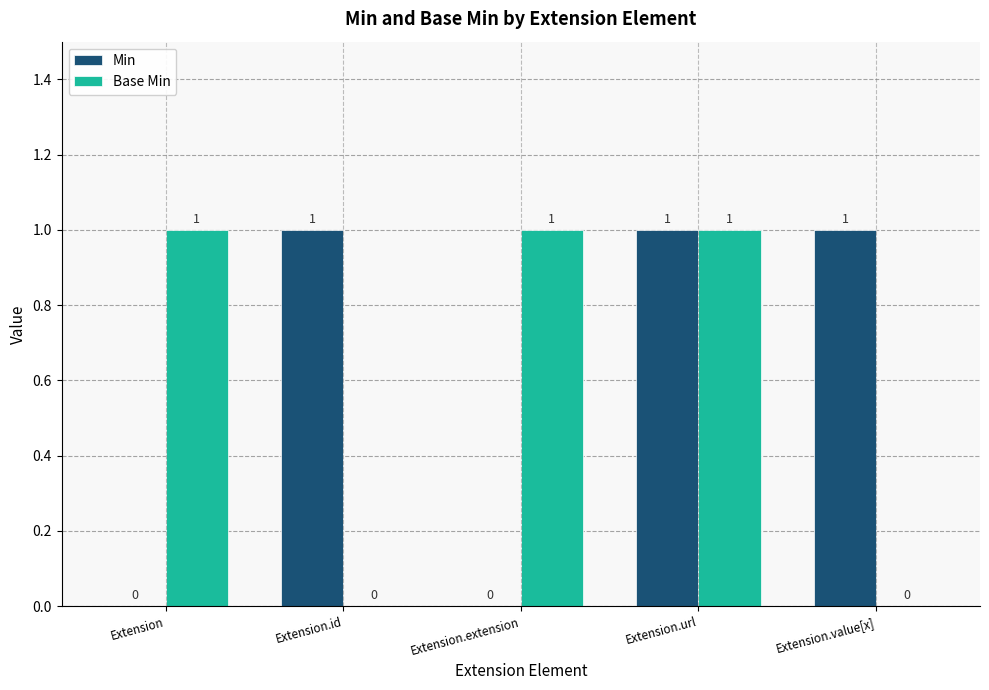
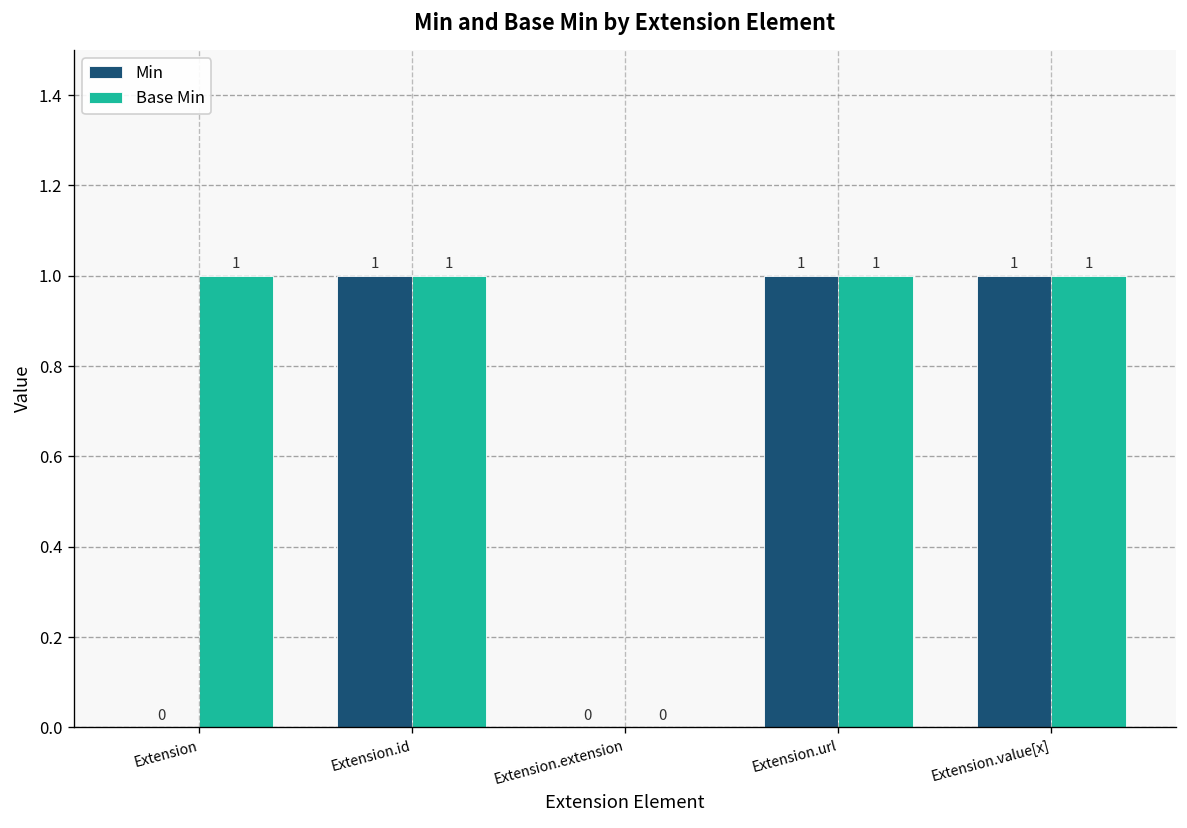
  {
    "Min": {
      "Extension": 0,
      "Extension.id": 1,
      "Extension.extension": 0,
      "Extension.url": 1,
      "Extension.value[x]": 1
    },
    "Base Min": {
      "Extension": 1,
-     "Extension.id": 0,
-     "Extension.extension": 1,
+     "Extension.id": 1,
+     "Extension.extension": 0,
      "Extension.url": 1,
-     "Extension.value[x]": 0
+     "Extension.value[x]": 1
    }
  }
